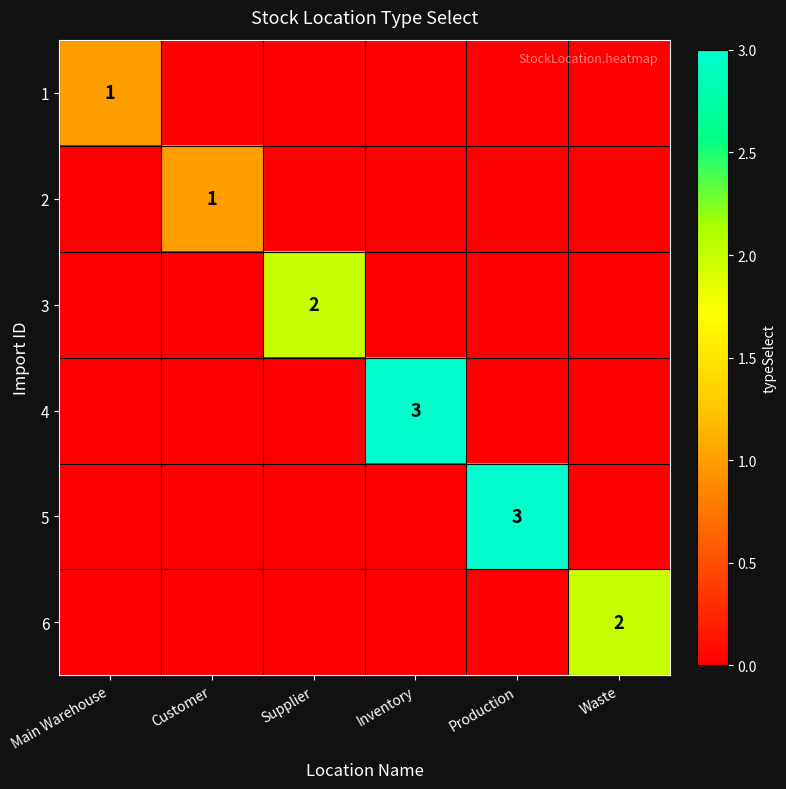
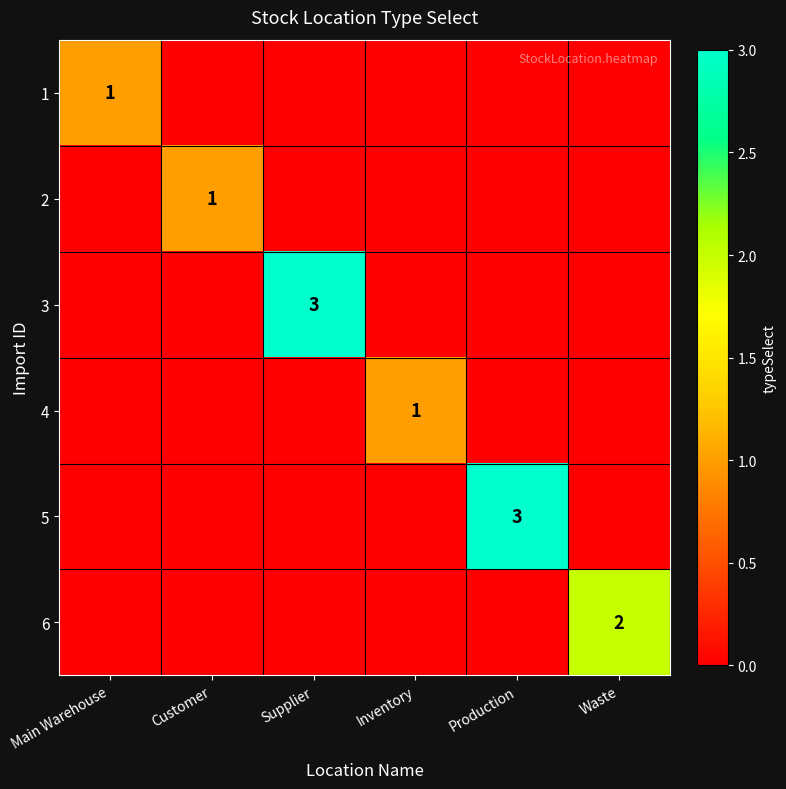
  {
    "1": {
      "Main Warehouse": 1
    },
    "2": {
      "Customer": 1
    },
    "3": {
-     "Supplier": 2
+     "Supplier": 3
    },
    "4": {
-     "Inventory": 3
+     "Inventory": 1
    },
    "5": {
      "Production": 3
    },
    "6": {
      "Waste": 2
    }
  }
